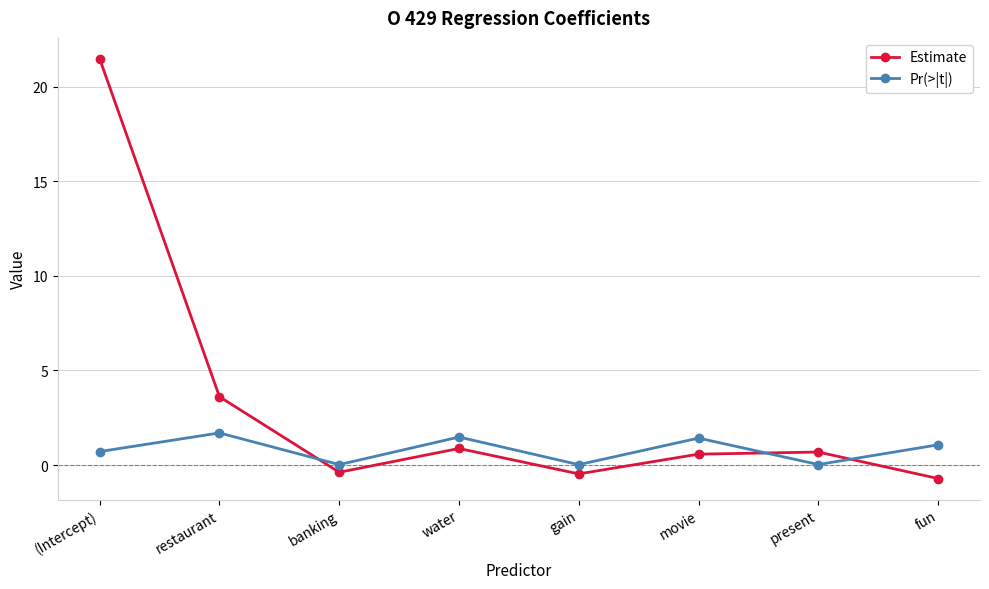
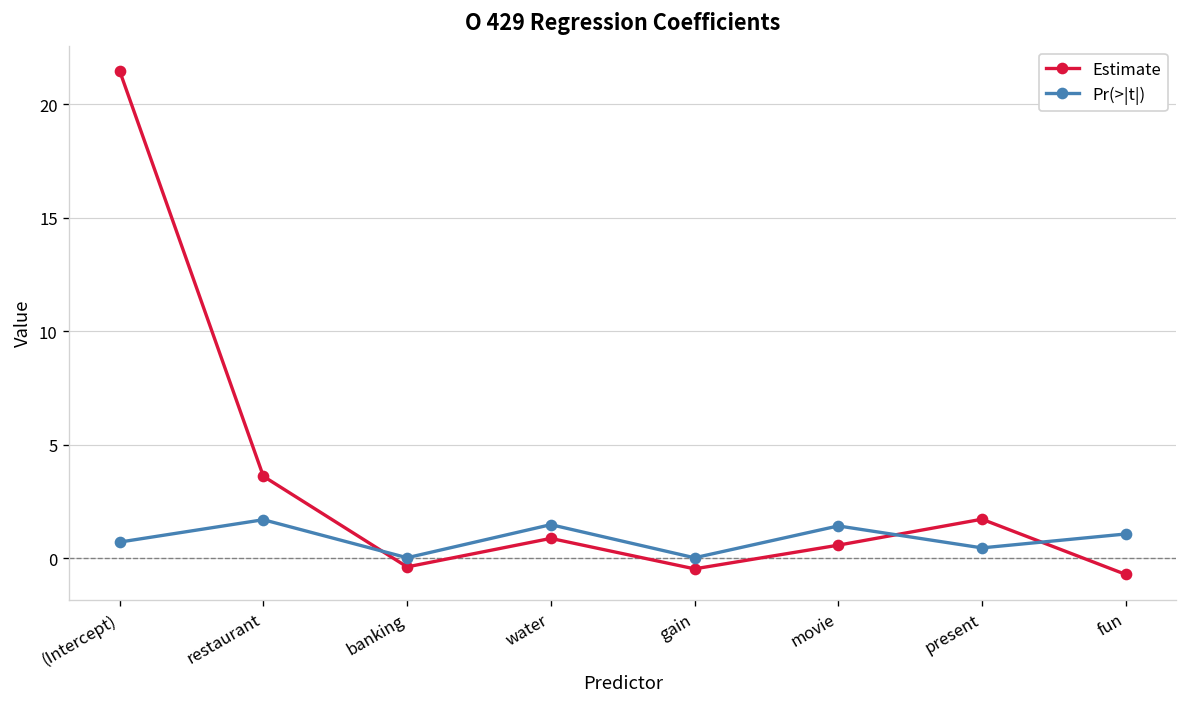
  {
    "Estimate": {
      "(Intercept)": 21.5,
      "restaurant": 3.6,
      "banking": -0.4,
      "water": 0.9,
      "gain": -0.5,
      "movie": 0.6,
-     "present": 0.7,
+     "present": 1.7,
      "fun": -0.7
    },
    "Pr(>|t|)": {
      "(Intercept)": 0.7,
      "restaurant": 1.7,
      "banking": 0.0,
      "water": 1.5,
      "gain": 0.0,
      "movie": 1.4,
-     "present": 0.0,
+     "present": 0.5,
      "fun": 1.1
    }
  }
